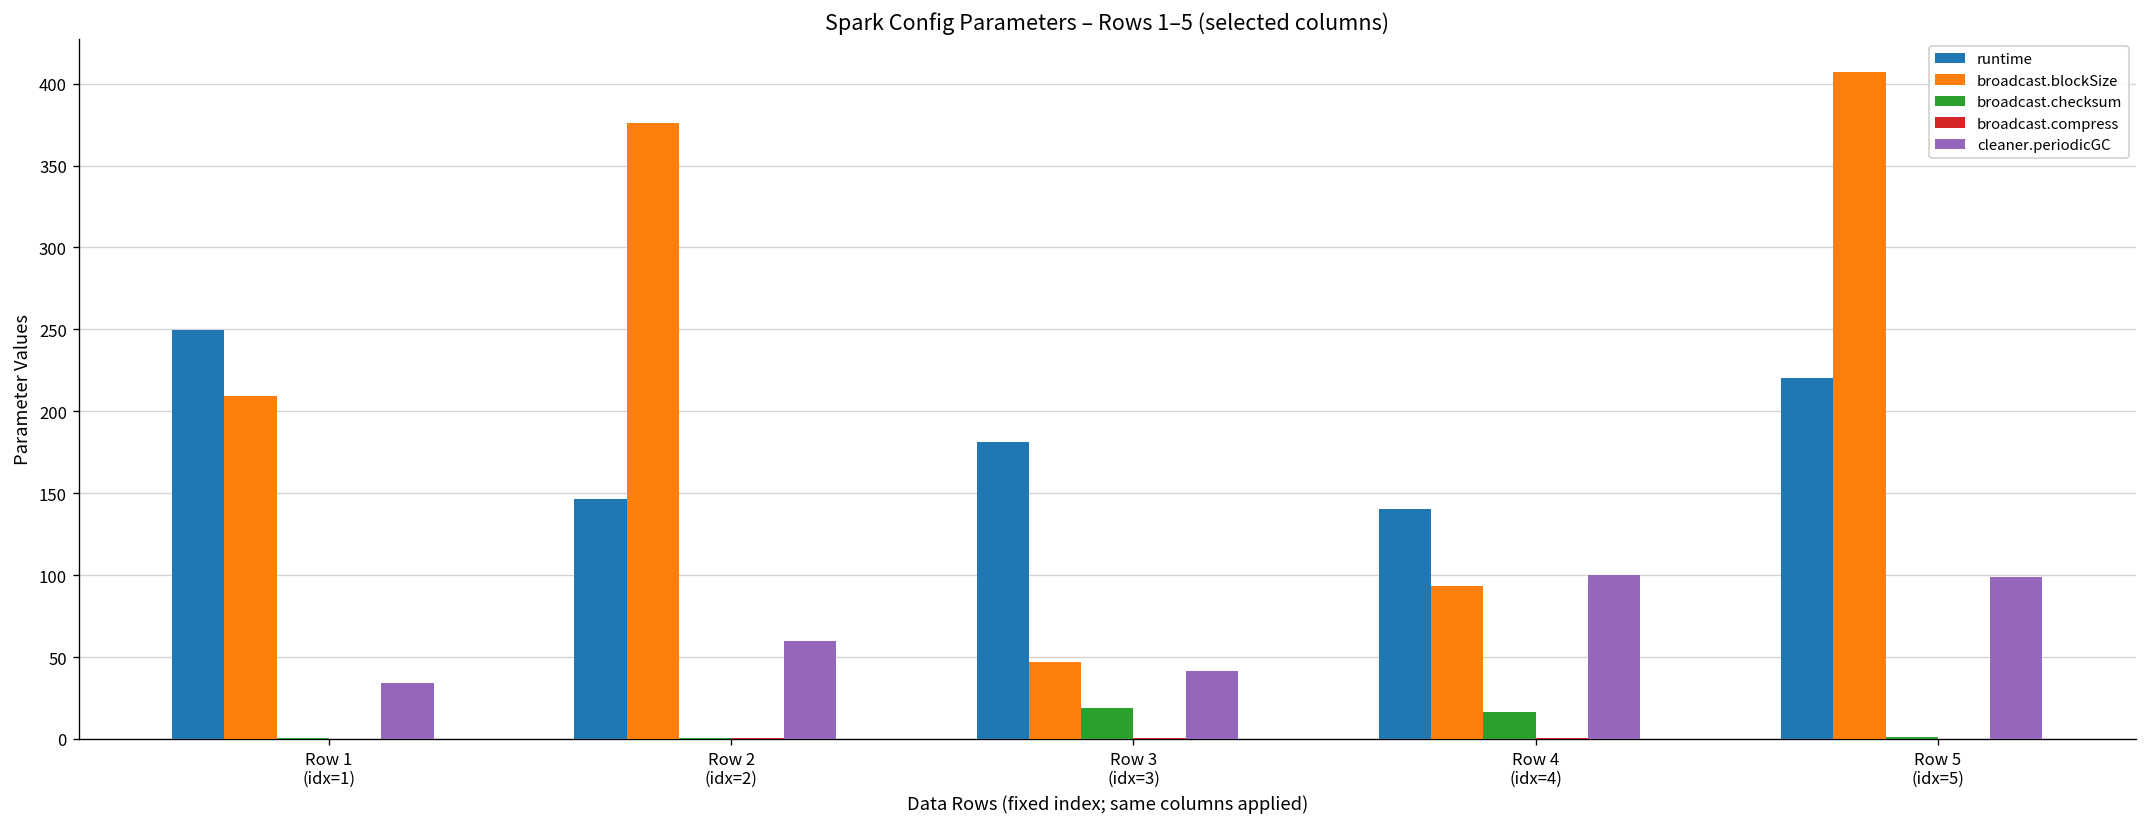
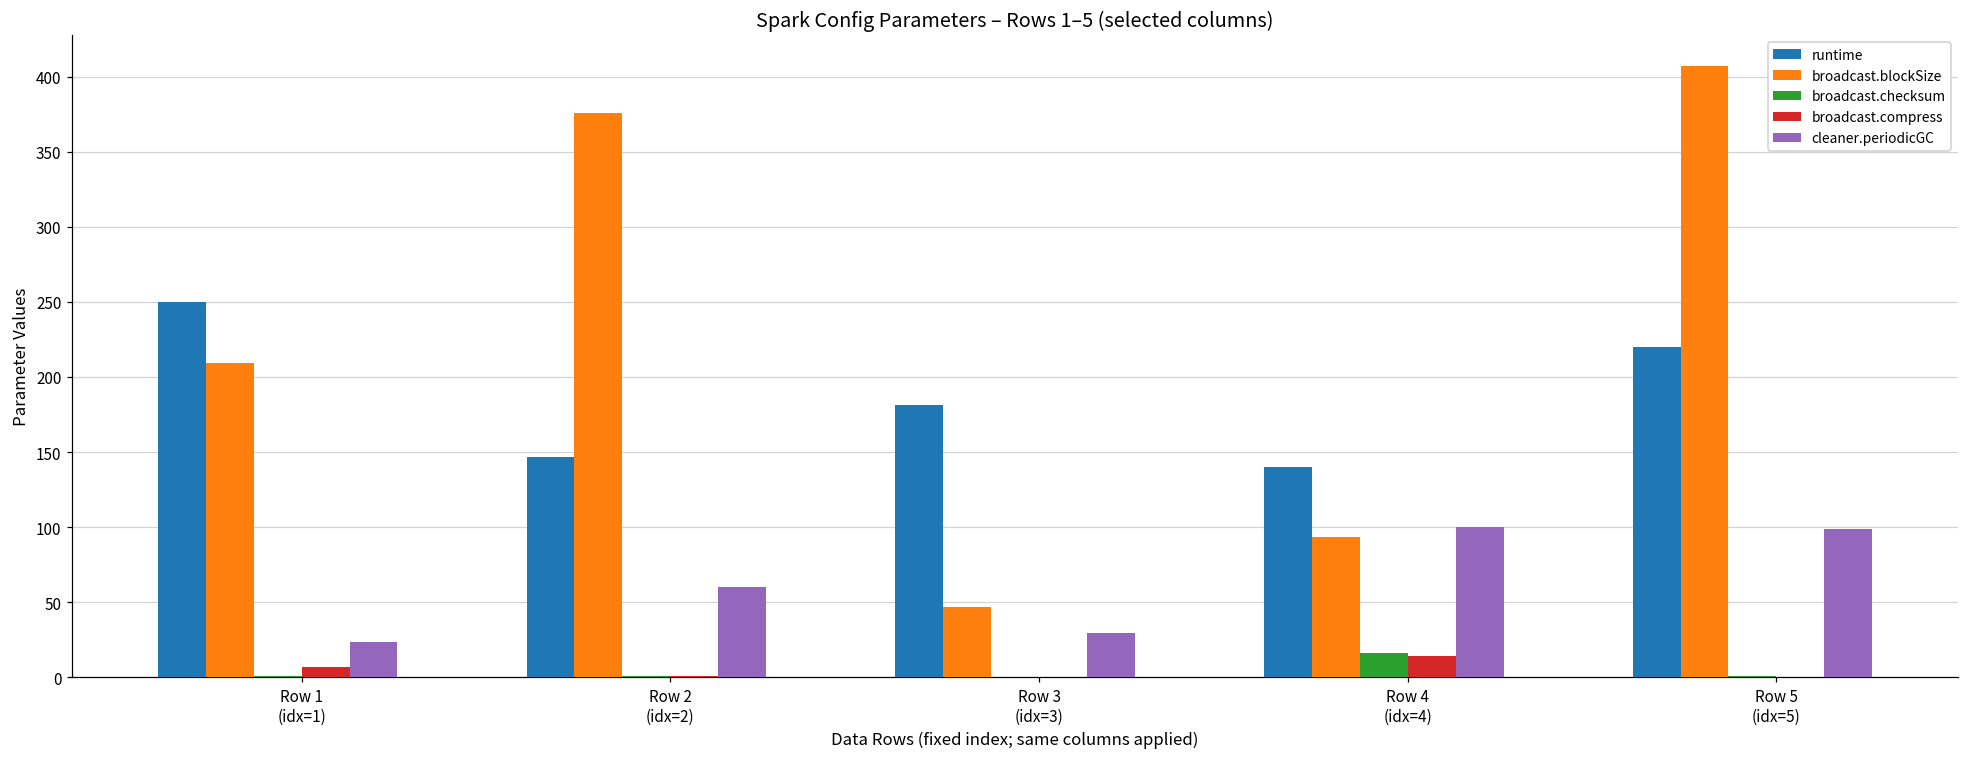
  {
    "runtime": {
      "Row 1 (idx=1)": 250,
      "Row 2 (idx=2)": 147,
      "Row 3 (idx=3)": 181,
      "Row 4 (idx=4)": 140,
      "Row 5 (idx=5)": 220
    },
    "broadcast.blockSize": {
      "Row 1 (idx=1)": 209,
      "Row 2 (idx=2)": 376,
      "Row 3 (idx=3)": 47,
      "Row 4 (idx=4)": 93,
      "Row 5 (idx=5)": 407
    },
    "broadcast.checksum": {
-     "Row 3 (idx=3)": 19,
+     "Row 3 (idx=3)": 0,
      "Row 4 (idx=4)": 16
    },
    "broadcast.compress": {
-     "Row 1 (idx=1)": 0,
-     "Row 4 (idx=4)": 1
+     "Row 1 (idx=1)": 7,
+     "Row 4 (idx=4)": 14
    },
    "cleaner.periodicGC": {
-     "Row 1 (idx=1)": 34,
+     "Row 1 (idx=1)": 23,
      "Row 2 (idx=2)": 60,
-     "Row 3 (idx=3)": 42,
+     "Row 3 (idx=3)": 30,
      "Row 4 (idx=4)": 100,
      "Row 5 (idx=5)": 99
    }
  }
